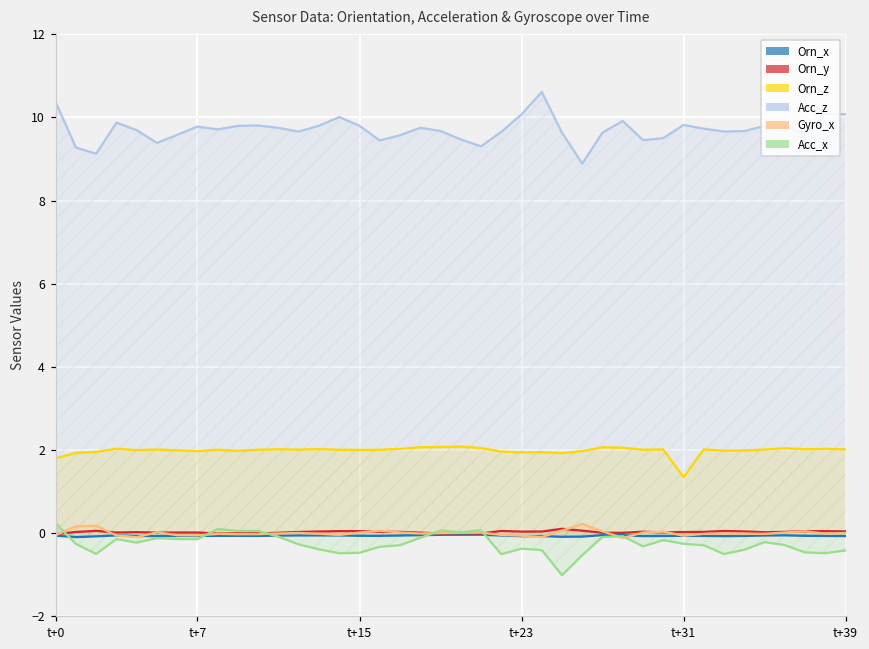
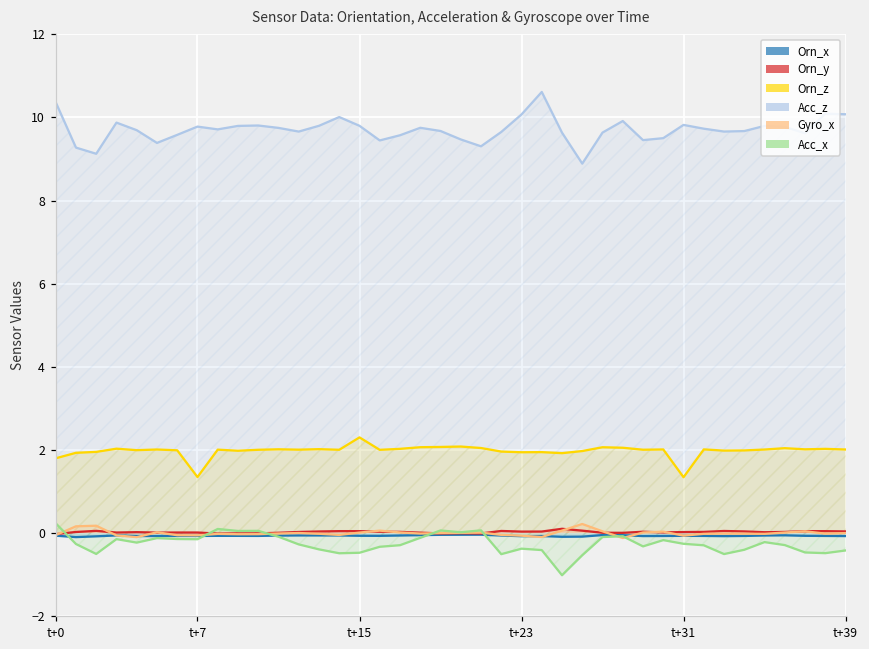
  {
    "Orn_z": {
      "t+0": 1.8,
-     "t+7": 2.0,
-     "t+15": 2.0,
+     "t+7": 1.3,
+     "t+15": 2.3,
      "t+23": 1.9,
      "t+31": 1.3,
      "t+39": 2.0
    }
  }
